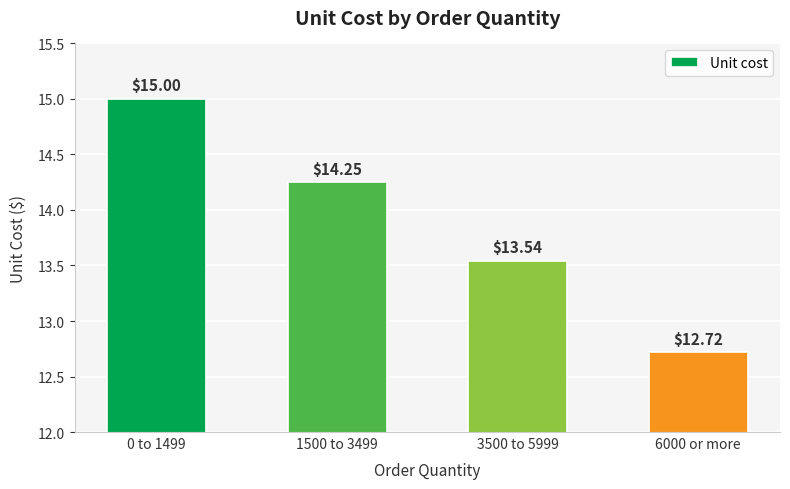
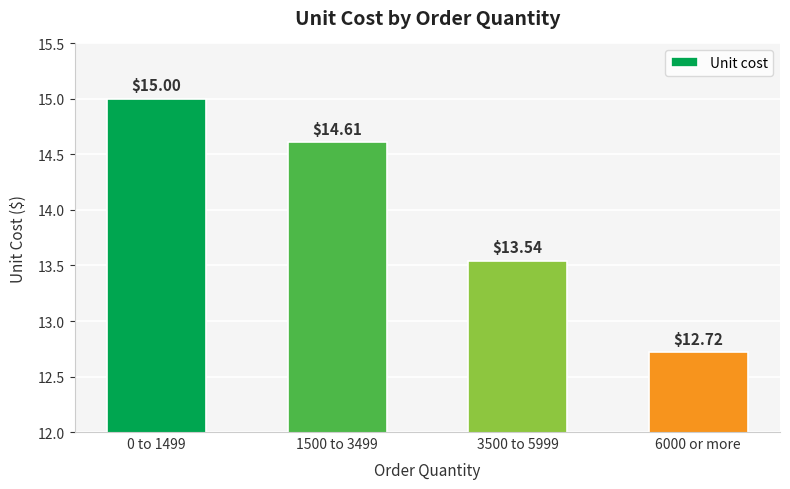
  {
    "0 to 1499": "$15.00",
-   "1500 to 3499": "$14.25",
+   "1500 to 3499": "$14.61",
    "3500 to 5999": "$13.54",
    "6000 or more": "$12.72"
  }
